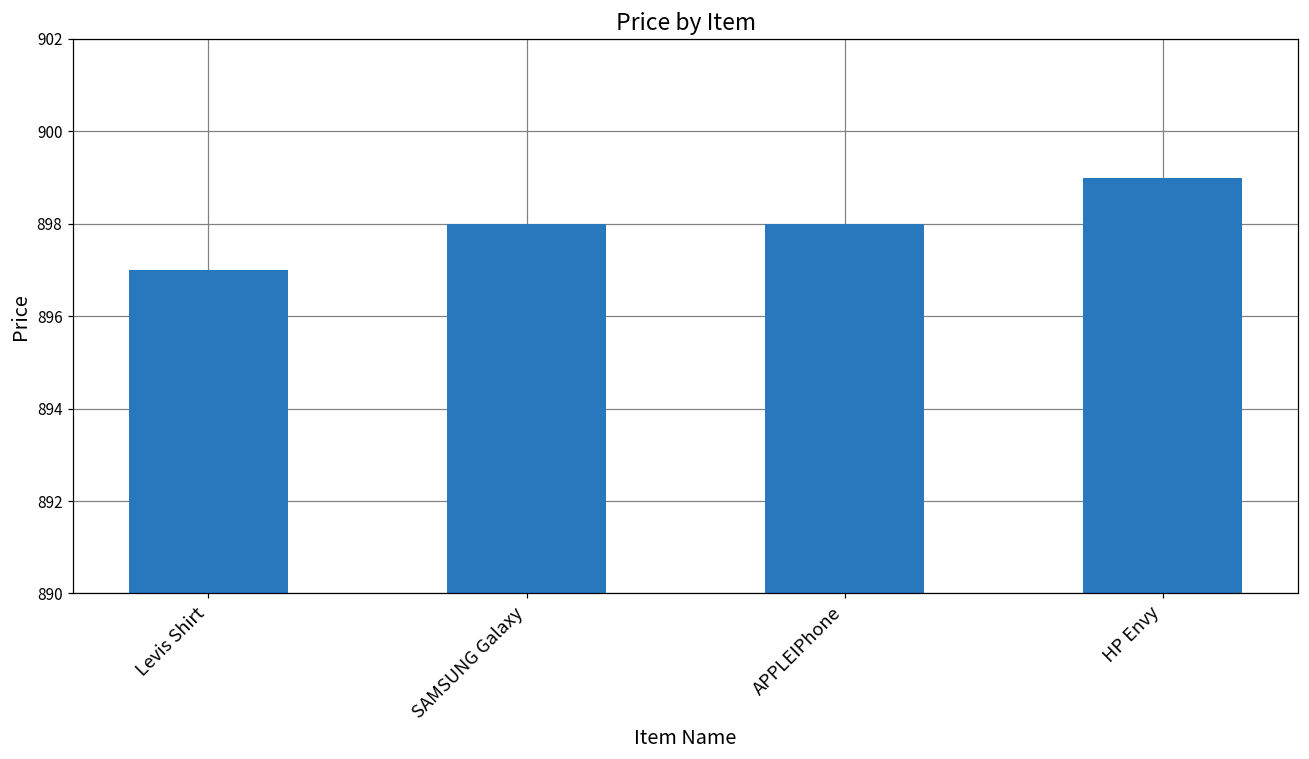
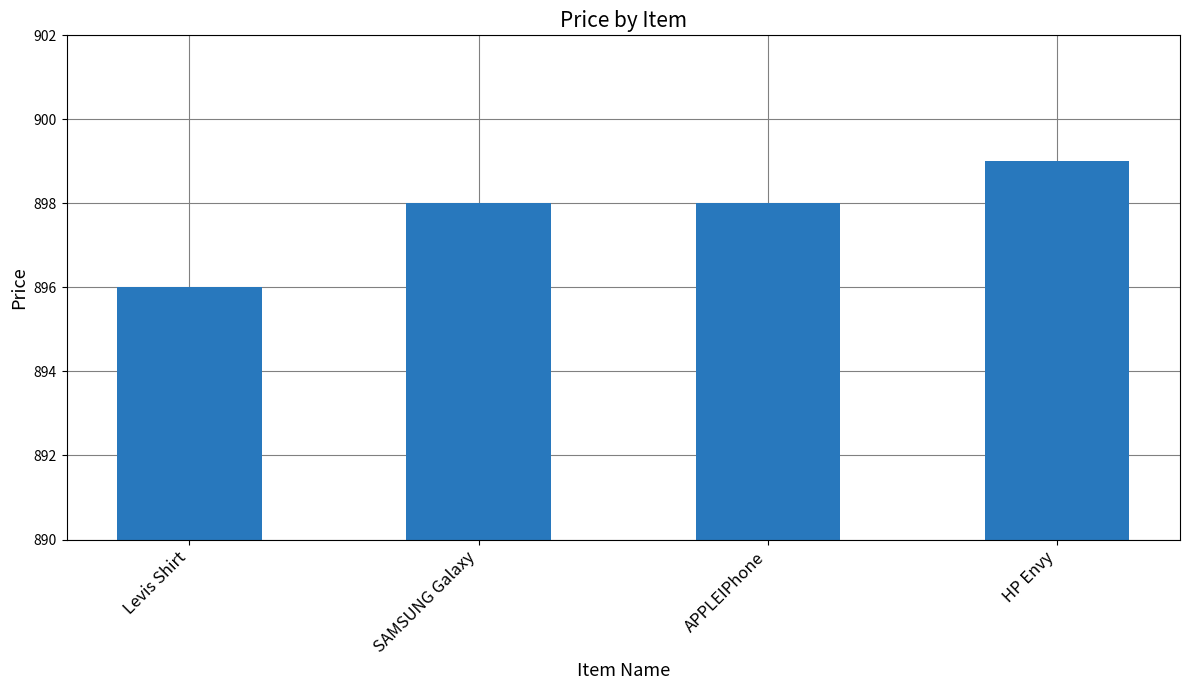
  {
-   "Levis Shirt": 897,
+   "Levis Shirt": 896,
    "SAMSUNG Galaxy": 898,
    "APPLEIPhone": 898,
    "HP Envy": 899
  }
